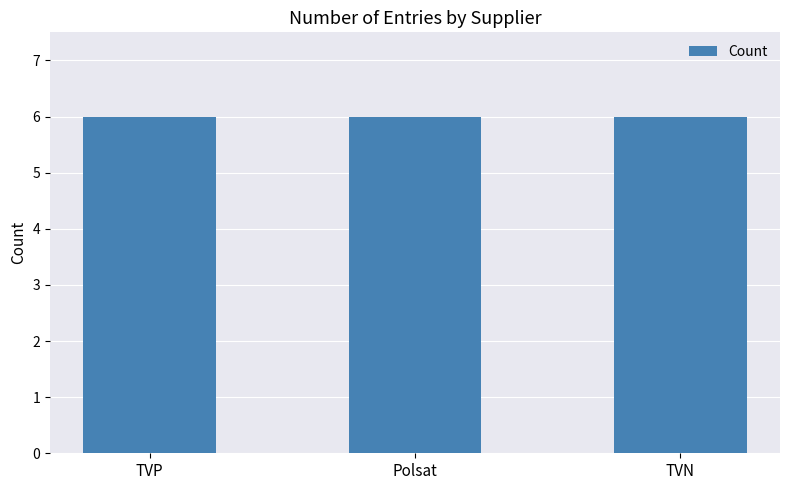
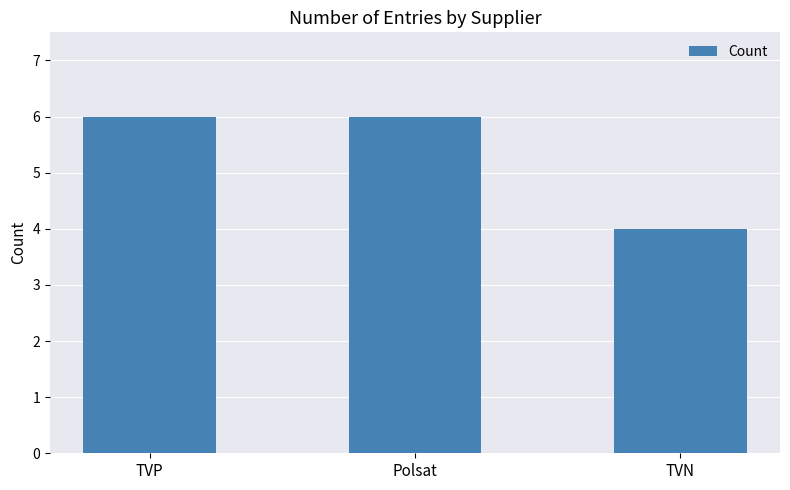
  {
    "TVP": 6,
    "Polsat": 6,
-   "TVN": 6
+   "TVN": 4
  }
